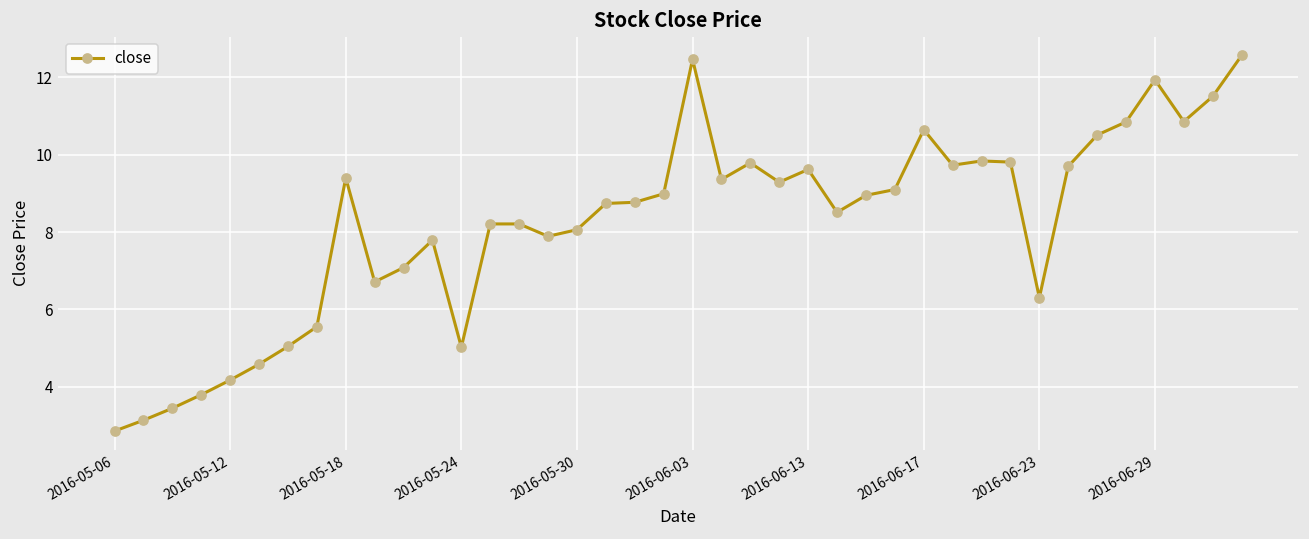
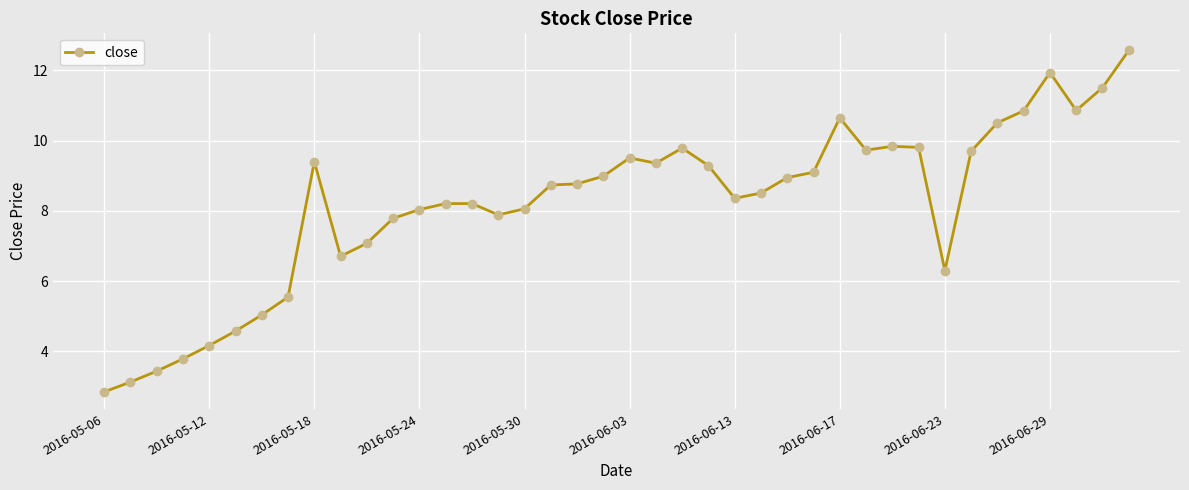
  {
    "2016-05-06": 2.9,
    "2016-05-12": 4.2,
    "2016-05-18": 9.4,
-   "2016-05-24": 5.0,
+   "2016-05-24": 8.0,
    "2016-05-30": 8.1,
-   "2016-06-03": 12.5,
-   "2016-06-13": 9.6,
+   "2016-06-03": 9.5,
+   "2016-06-13": 8.4,
    "2016-06-17": 10.7,
    "2016-06-23": 6.3,
    "2016-06-29": 11.9
  }
